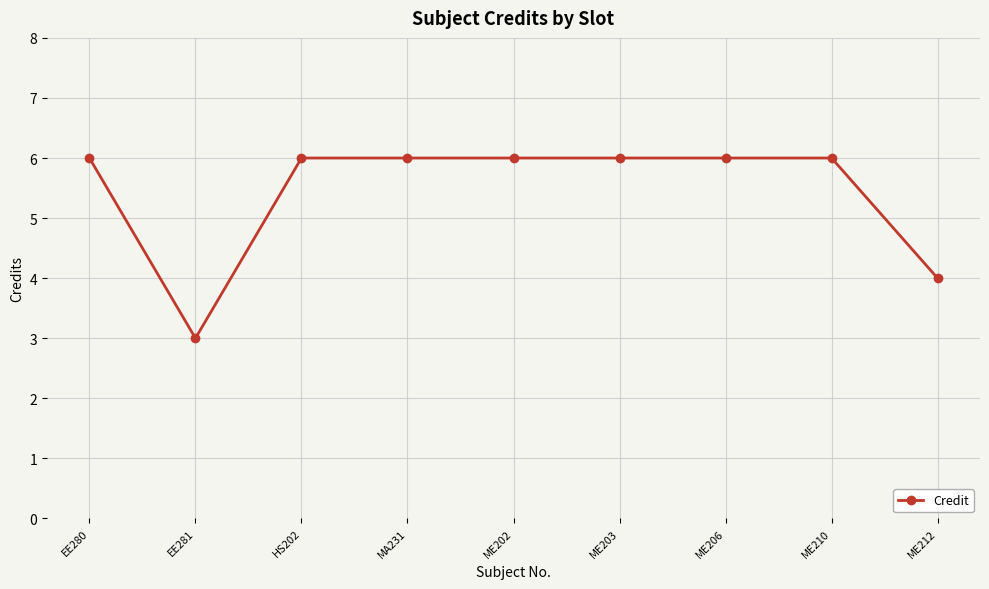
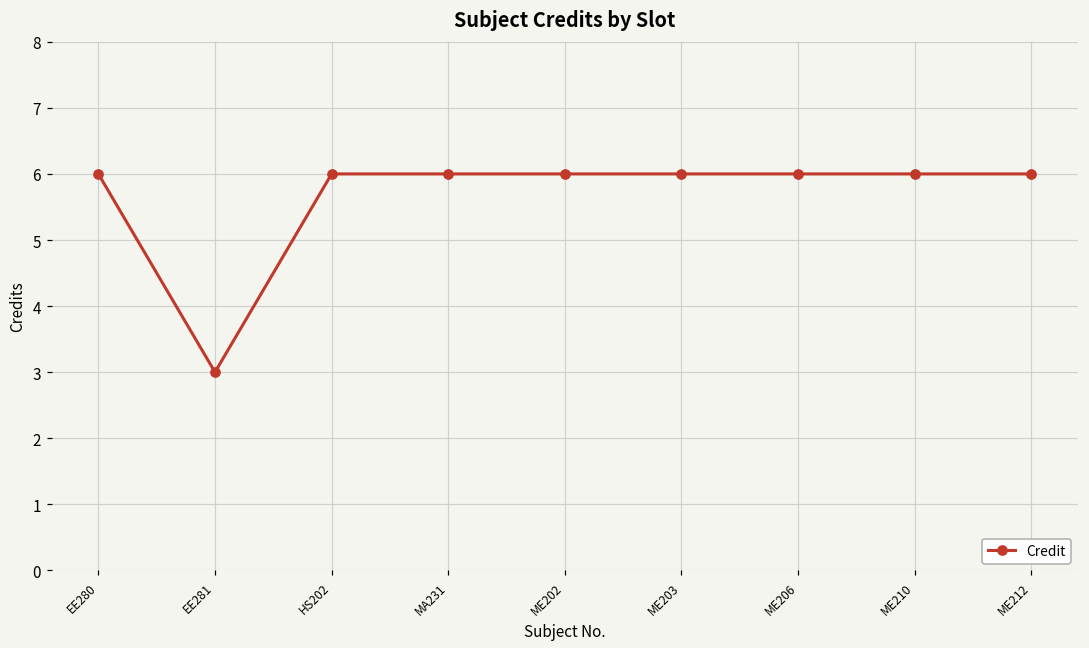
  {
    "EE280": 6,
    "EE281": 3,
    "HS202": 6,
    "MA231": 6,
    "ME202": 6,
    "ME203": 6,
    "ME206": 6,
    "ME210": 6,
-   "ME212": 4
+   "ME212": 6
  }
